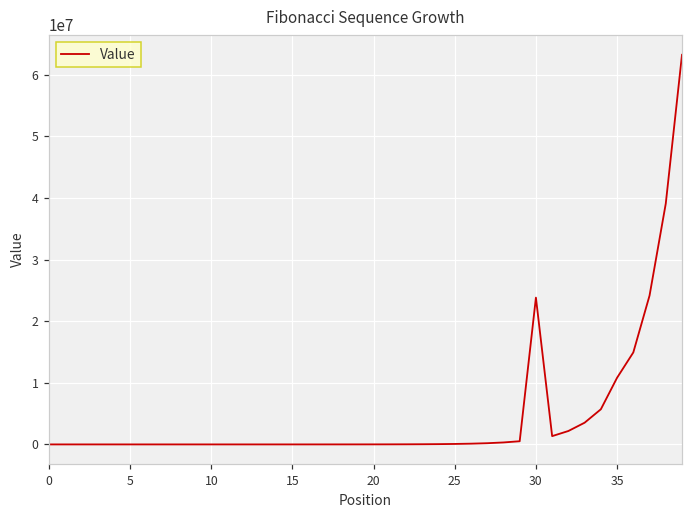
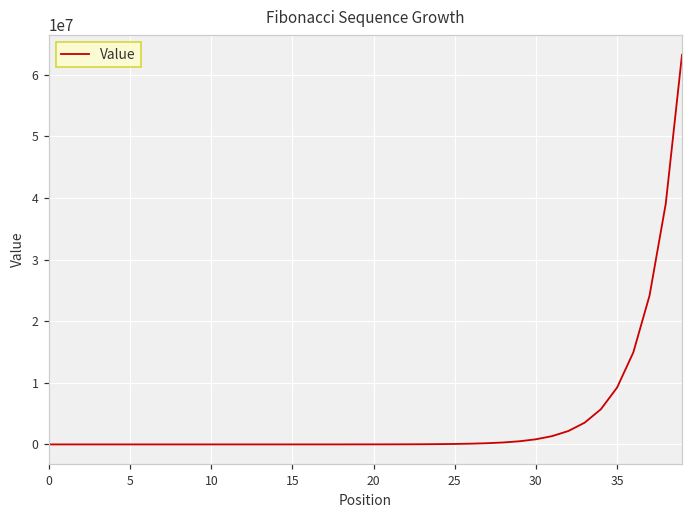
  {
    "0": 0,
    "5": 0,
    "10": 0,
    "15": 0,
    "20": 0,
    "25": 0,
-   "30": 24000000,
-   "35": 11000000
+   "30": 1000000,
+   "35": 9000000
  }
